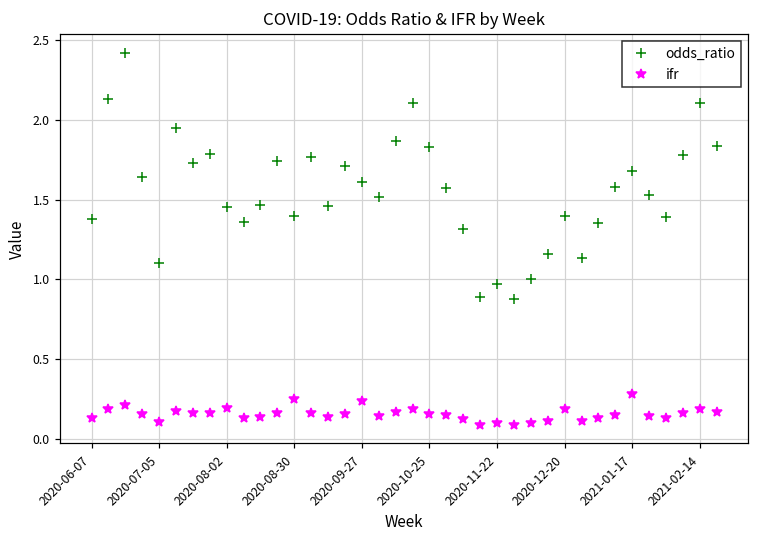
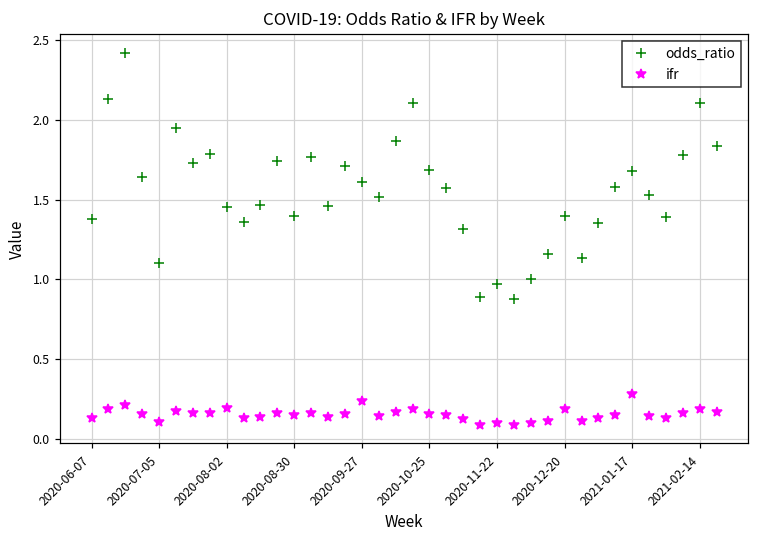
  {
    "odds_ratio": {
      "2020-06-07": 1.38,
      "2020-07-05": 1.10,
      "2020-08-02": 1.45,
      "2020-08-30": 1.40,
      "2020-09-27": 1.61,
-     "2020-10-25": 1.83,
+     "2020-10-25": 1.69,
      "2020-11-22": 0.97,
      "2020-12-20": 1.40,
      "2021-01-17": 1.68,
      "2021-02-14": 2.11
    },
    "ifr": {
      "2020-06-07": 0.13,
      "2020-07-05": 0.11,
      "2020-08-02": 0.19,
-     "2020-08-30": 0.25,
+     "2020-08-30": 0.15,
      "2020-09-27": 0.24,
      "2020-10-25": 0.16,
      "2020-11-22": 0.10,
      "2020-12-20": 0.19,
      "2021-01-17": 0.28,
      "2021-02-14": 0.19
    }
  }
